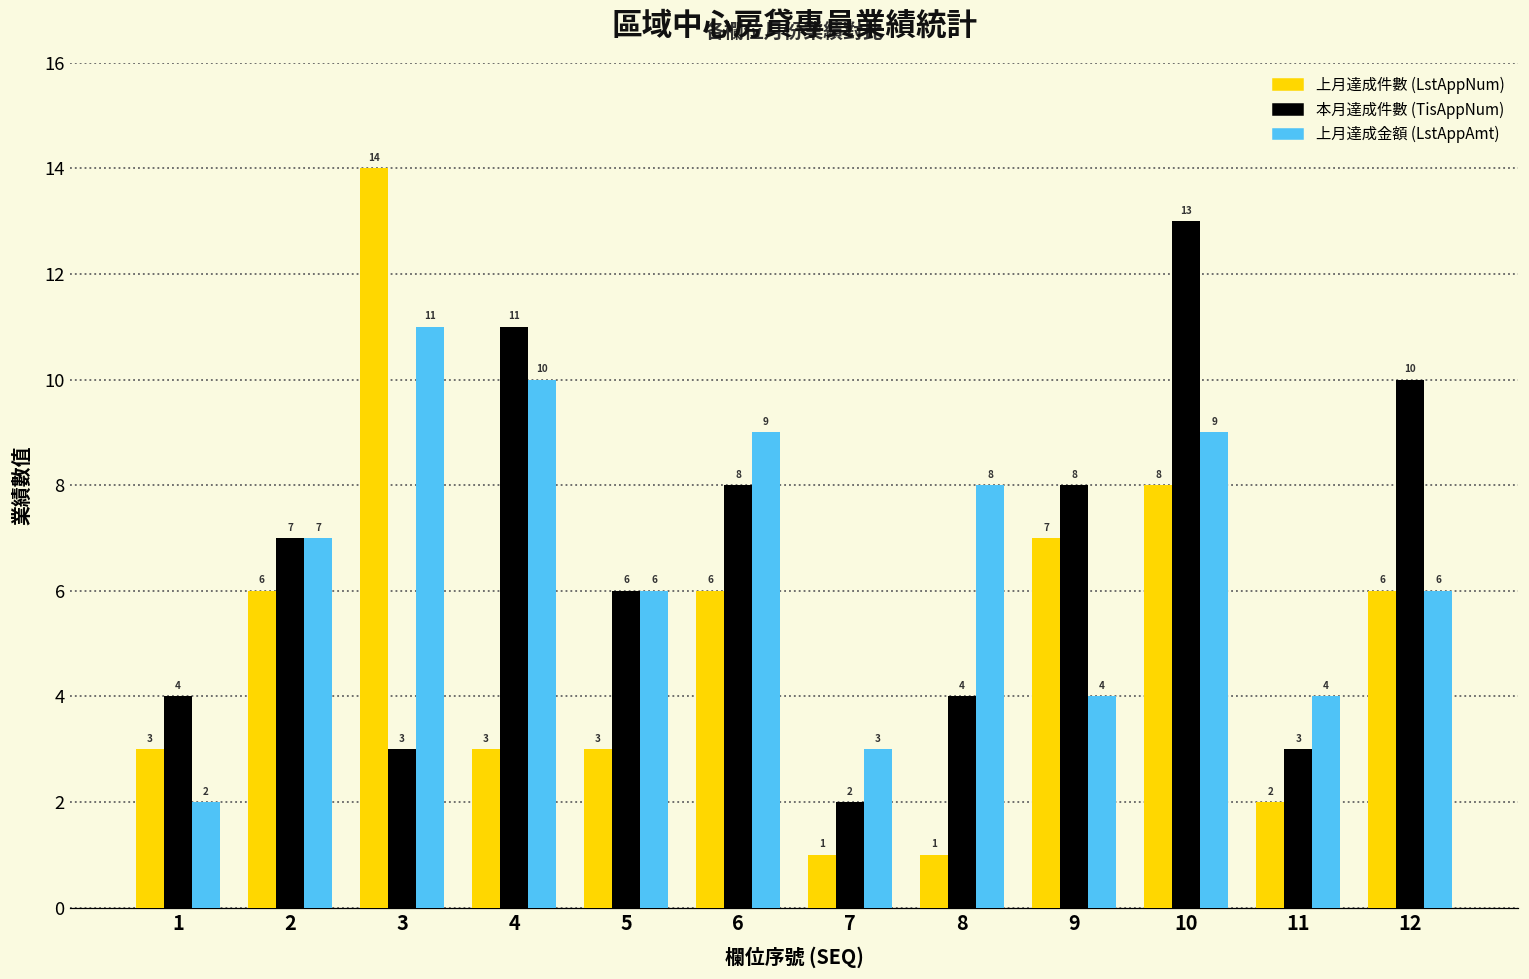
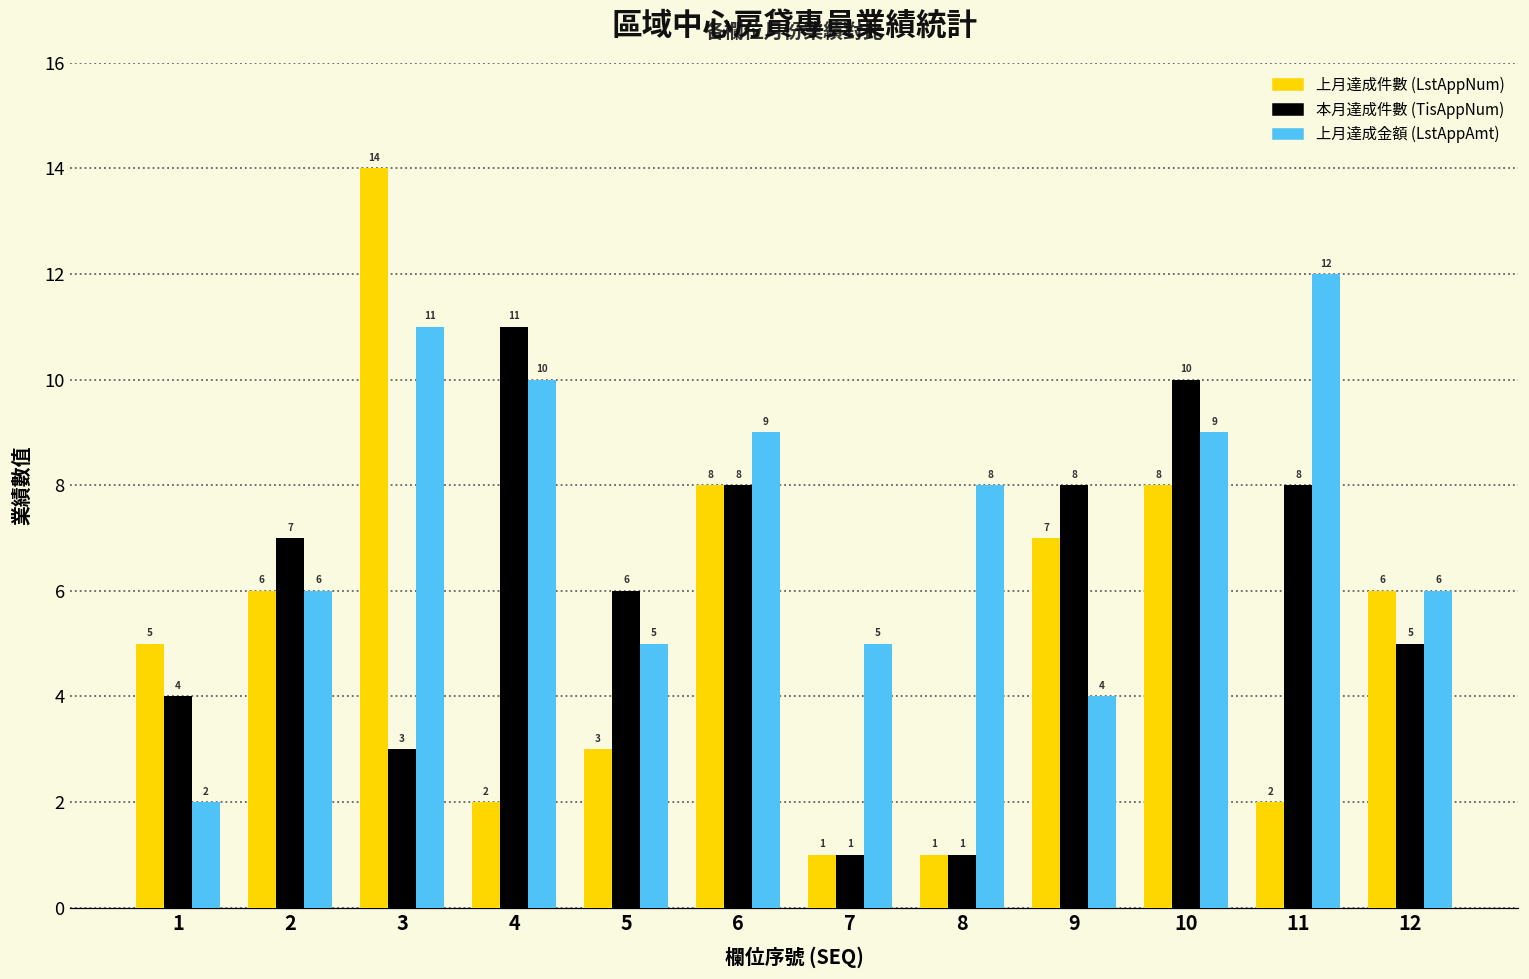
  {
    "上月達成件數 (LstAppNum)": {
-     "1": 3,
+     "1": 5,
      "2": 6,
      "3": 14,
-     "4": 3,
+     "4": 2,
      "5": 3,
-     "6": 6,
+     "6": 8,
      "7": 1,
      "8": 1,
      "9": 7,
      "10": 8,
      "11": 2,
      "12": 6
    },
    "本月達成件數 (TisAppNum)": {
      "1": 4,
      "2": 7,
      "3": 3,
      "4": 11,
      "5": 6,
      "6": 8,
-     "7": 2,
-     "8": 4,
+     "7": 1,
+     "8": 1,
      "9": 8,
-     "10": 13,
-     "11": 3,
-     "12": 10
+     "10": 10,
+     "11": 8,
+     "12": 5
    },
    "上月達成金額 (LstAppAmt)": {
      "1": 2,
-     "2": 7,
+     "2": 6,
      "3": 11,
      "4": 10,
-     "5": 6,
+     "5": 5,
      "6": 9,
-     "7": 3,
+     "7": 5,
      "8": 8,
      "9": 4,
      "10": 9,
-     "11": 4,
+     "11": 12,
      "12": 6
    }
  }
